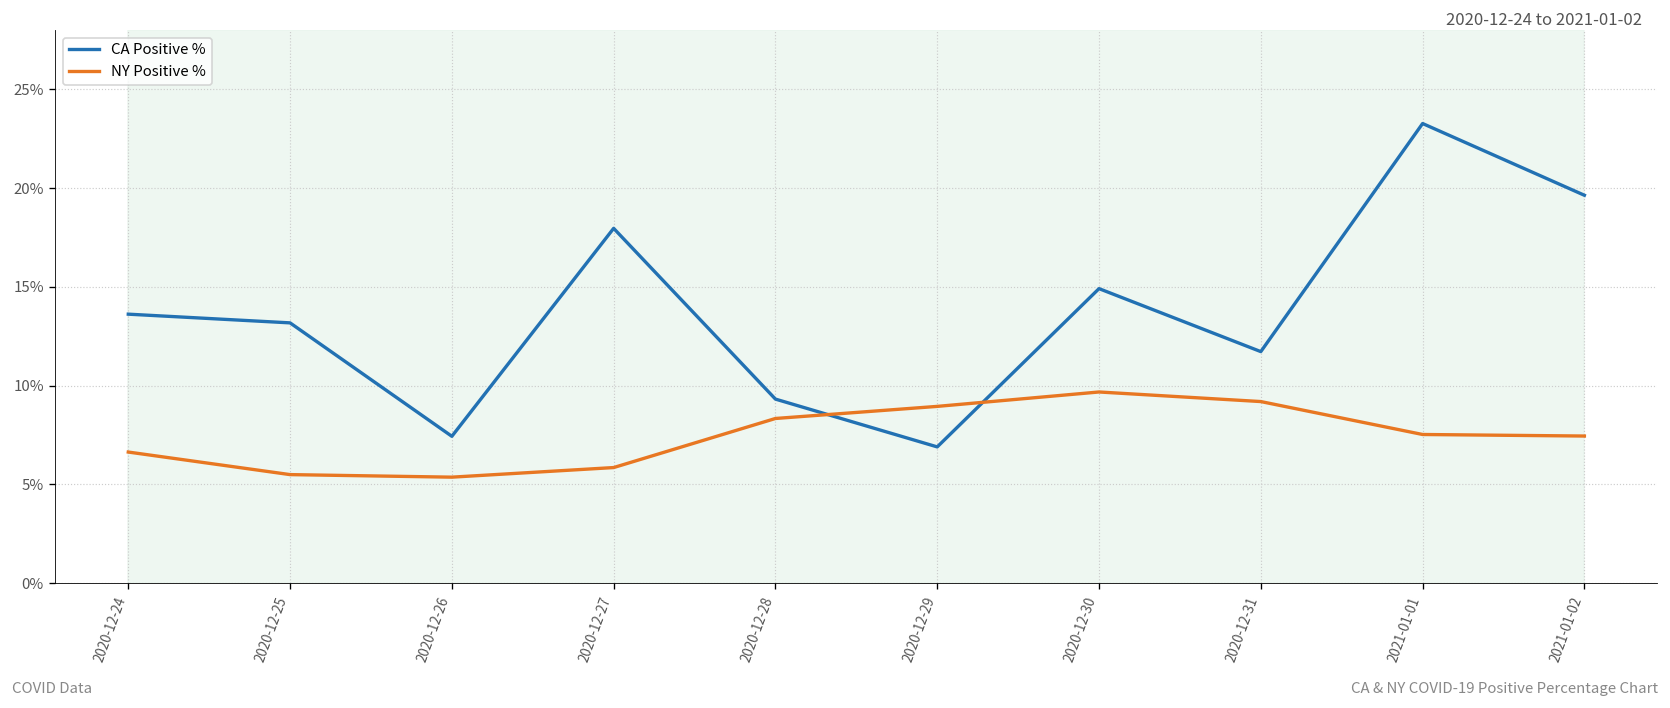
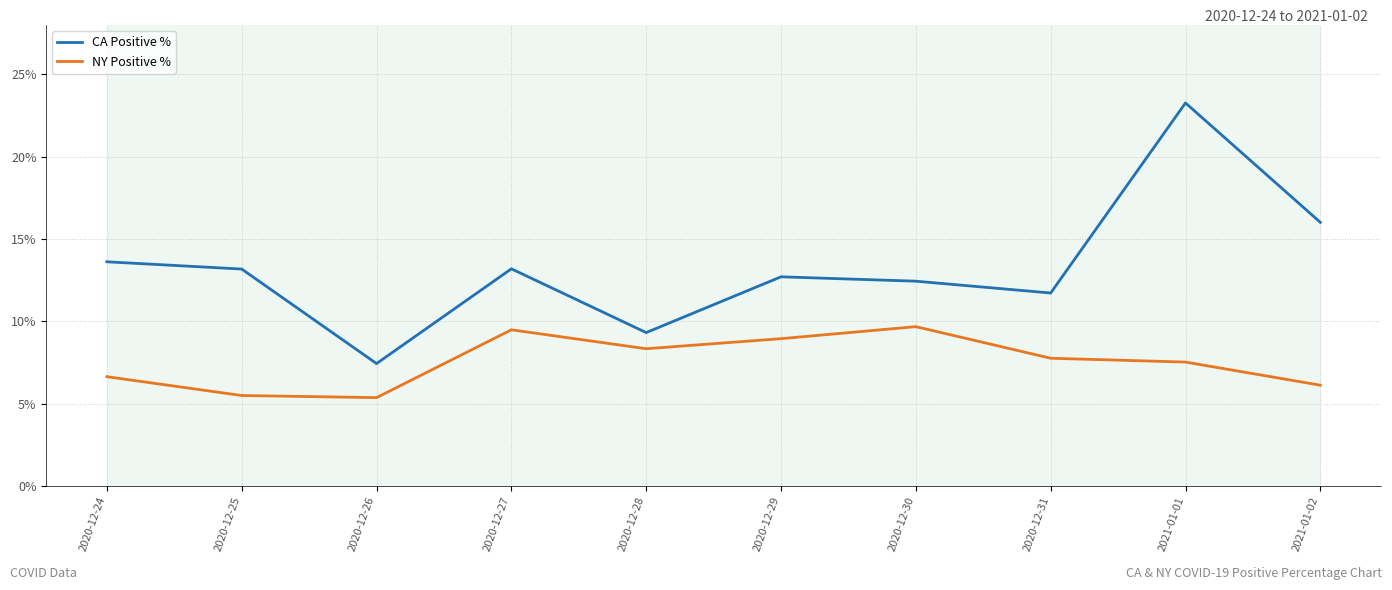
  {
    "CA Positive %": {
      "2020-12-24": "13.6%",
      "2020-12-25": "13.2%",
      "2020-12-26": "7.4%",
-     "2020-12-27": "18.0%",
+     "2020-12-27": "13.2%",
      "2020-12-28": "9.3%",
-     "2020-12-29": "6.9%",
-     "2020-12-30": "14.9%",
+     "2020-12-29": "12.7%",
+     "2020-12-30": "12.4%",
      "2020-12-31": "11.7%",
      "2021-01-01": "23.3%",
-     "2021-01-02": "19.6%"
+     "2021-01-02": "16.0%"
    },
    "NY Positive %": {
      "2020-12-24": "6.6%",
      "2020-12-25": "5.5%",
      "2020-12-26": "5.4%",
-     "2020-12-27": "5.9%",
+     "2020-12-27": "9.5%",
      "2020-12-28": "8.3%",
      "2020-12-29": "8.9%",
      "2020-12-30": "9.7%",
-     "2020-12-31": "9.2%",
+     "2020-12-31": "7.8%",
      "2021-01-01": "7.5%",
-     "2021-01-02": "7.4%"
+     "2021-01-02": "6.1%"
    }
  }
